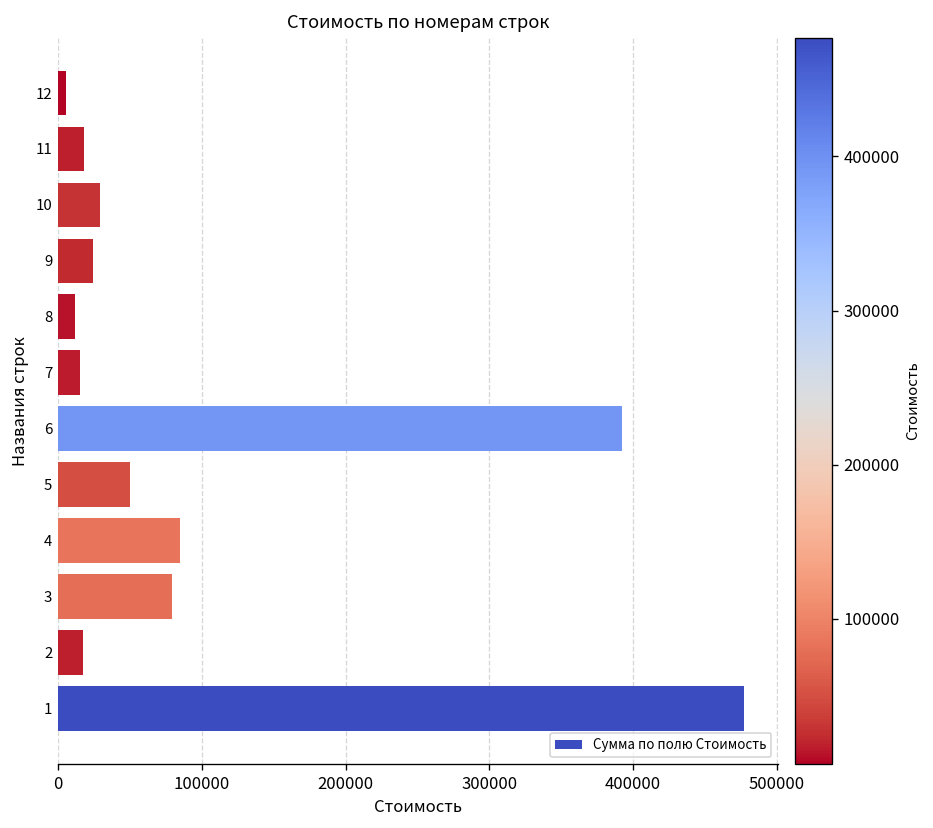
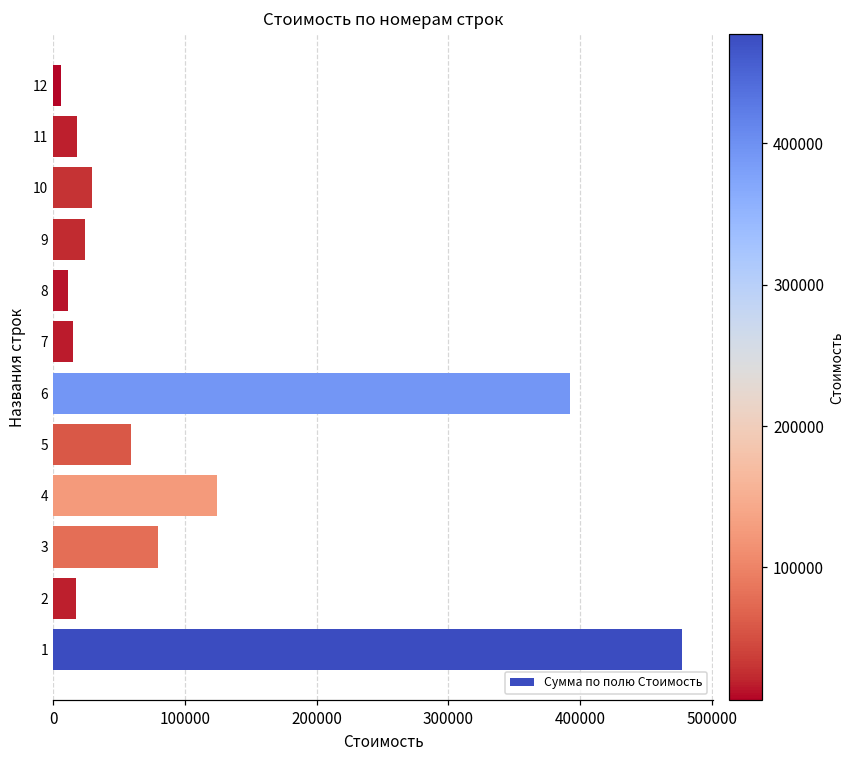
  {
    "12": 6000,
    "11": 18000,
    "10": 29000,
    "9": 24000,
    "8": 11000,
    "7": 15000,
    "6": 392000,
-   "5": 50000,
-   "4": 85000,
+   "5": 59000,
+   "4": 124000,
    "3": 79000,
    "2": 17000,
    "1": 477000
  }
